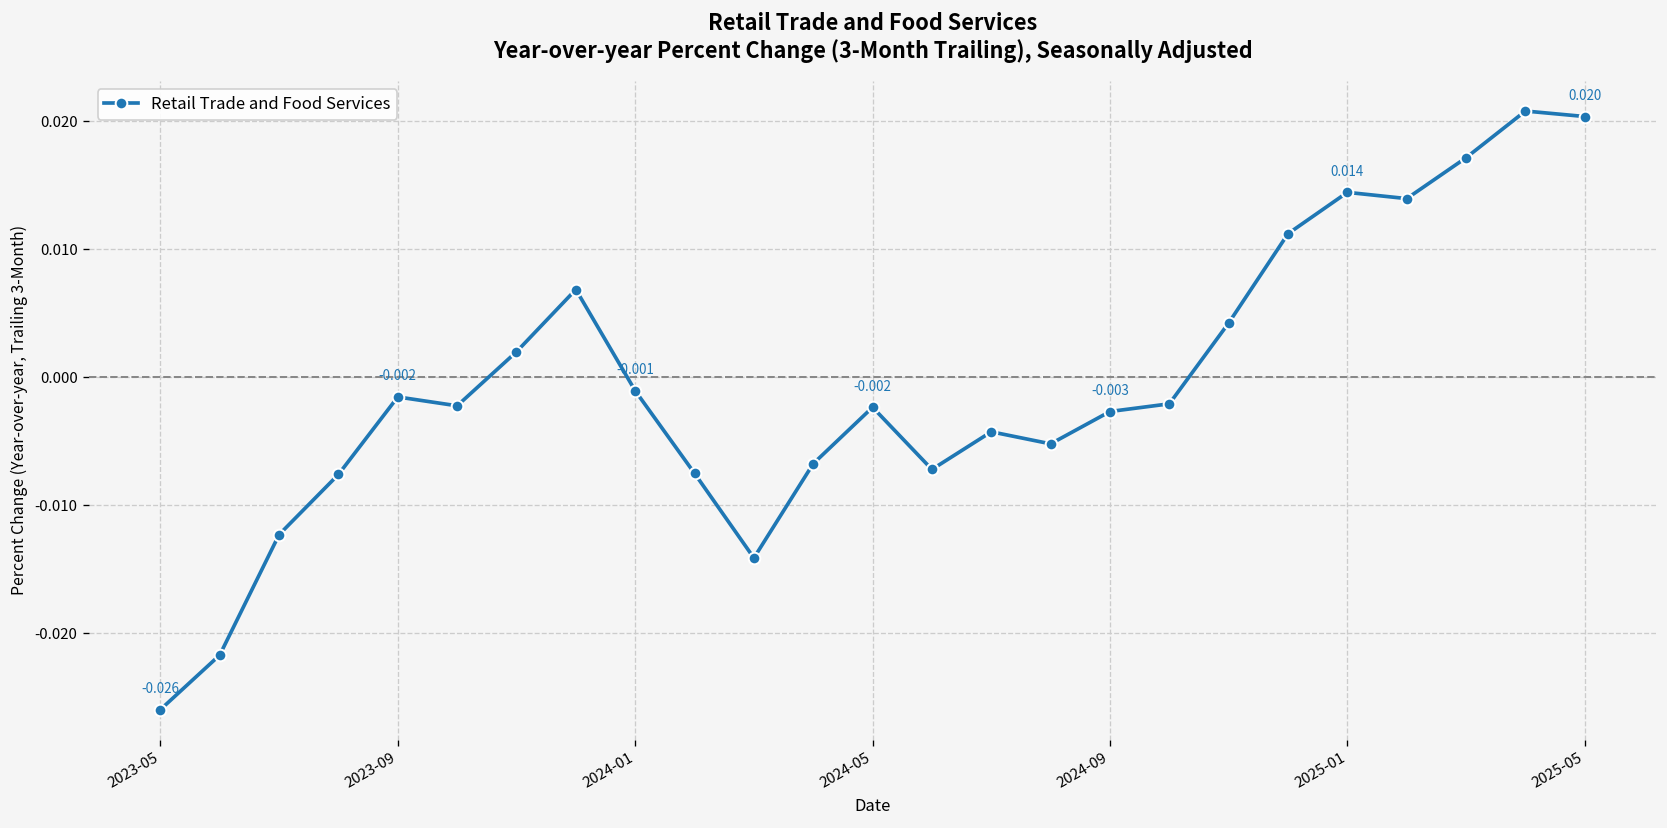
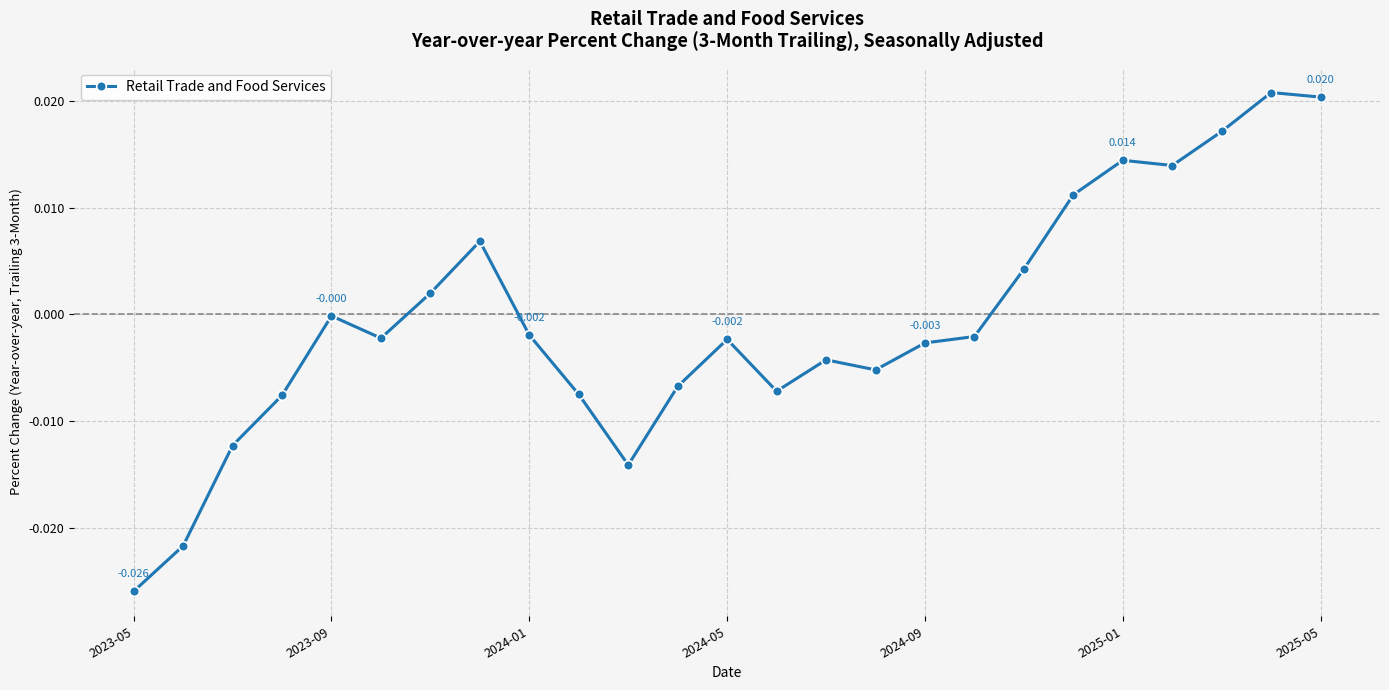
  {
    "2023-05": -0.026,
-   "2023-09": -0.002,
-   "2024-01": -0.001,
+   "2023-09": -0.000,
+   "2024-01": -0.002,
    "2024-05": -0.002,
    "2024-09": -0.003,
    "2025-01": 0.014,
    "2025-05": 0.020
  }
